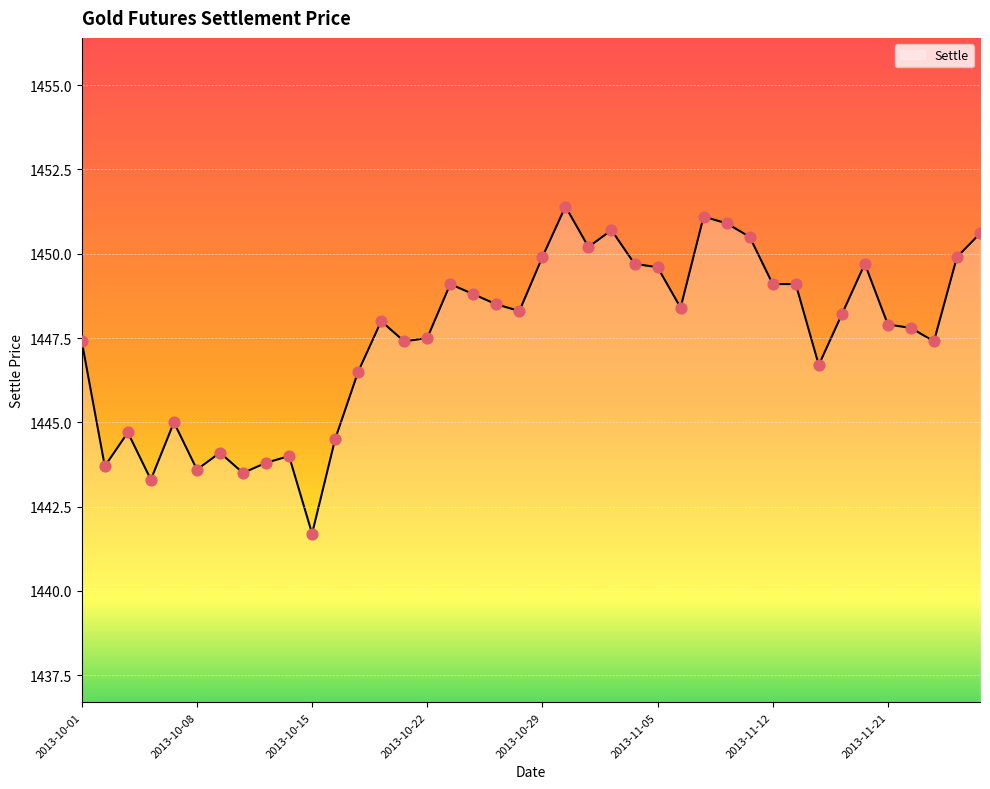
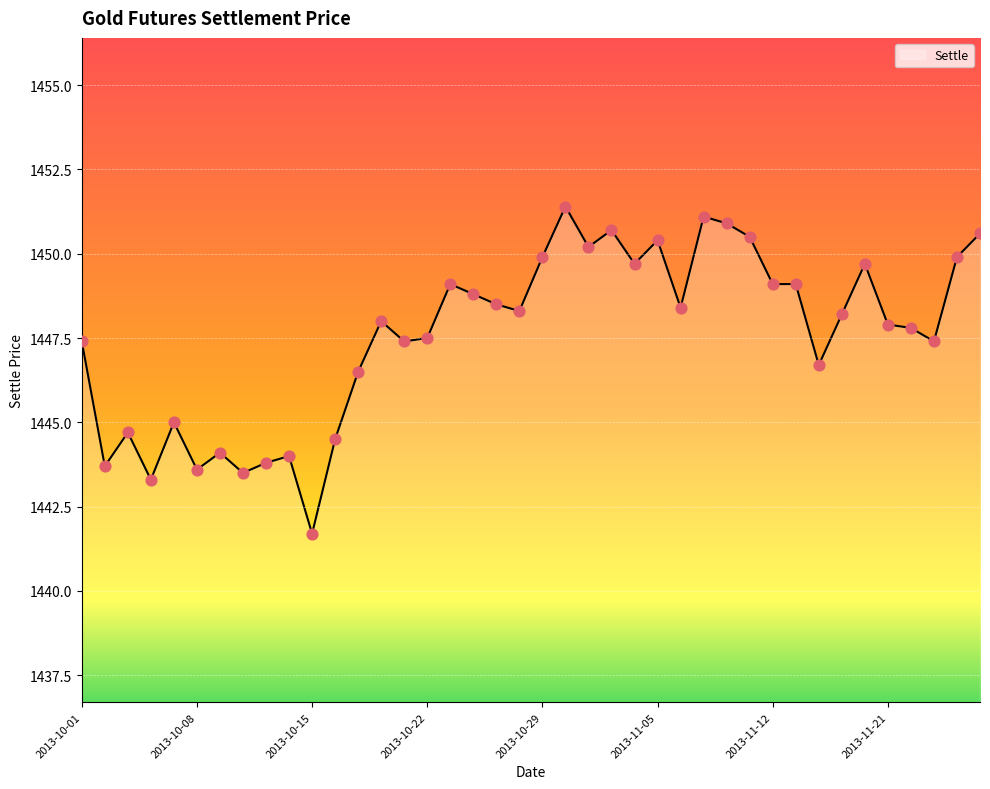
  {
    "2013-10-01": 1447.4,
    "2013-10-08": 1443.6,
    "2013-10-15": 1441.7,
    "2013-10-22": 1447.5,
    "2013-10-29": 1449.9,
-   "2013-11-05": 1449.6,
+   "2013-11-05": 1450.4,
    "2013-11-12": 1449.1,
    "2013-11-21": 1447.9
  }
